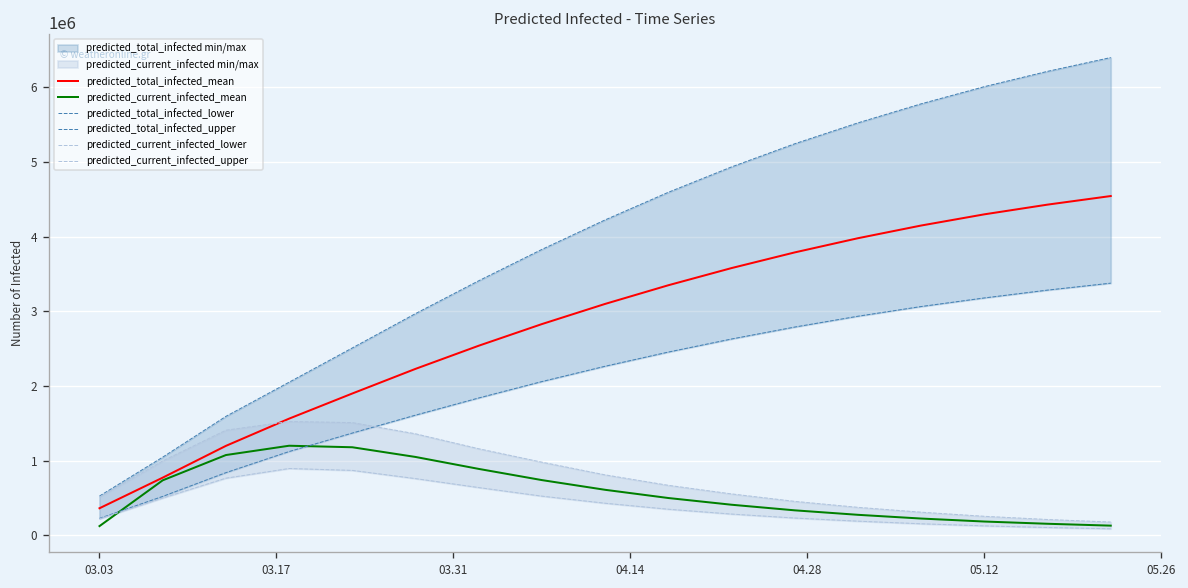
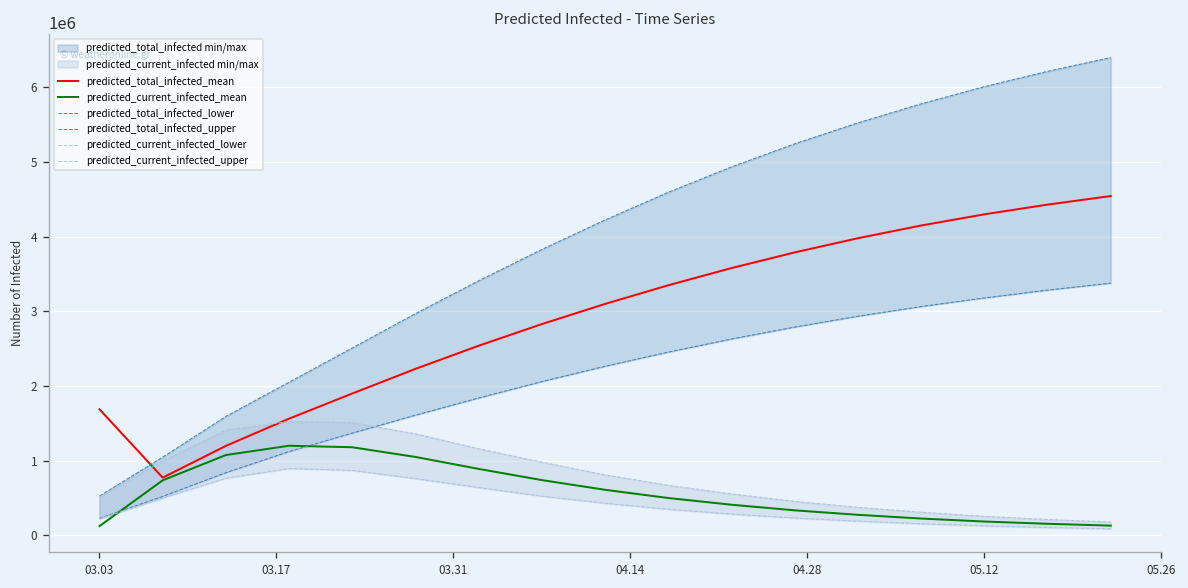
  {
    "predicted_total_infected_mean": {
-     "03.03": 400000,
+     "03.03": 1700000,
      "05.12": 4300000
    },
    "predicted_current_infected_mean": {
      "03.03": 100000,
      "05.12": 200000
    }
  }
